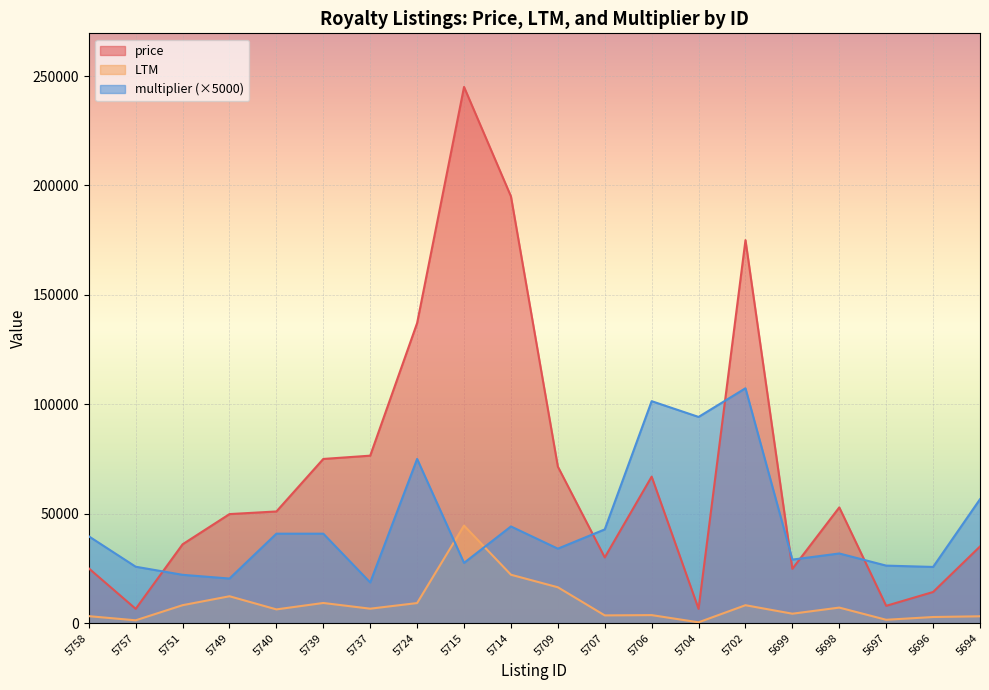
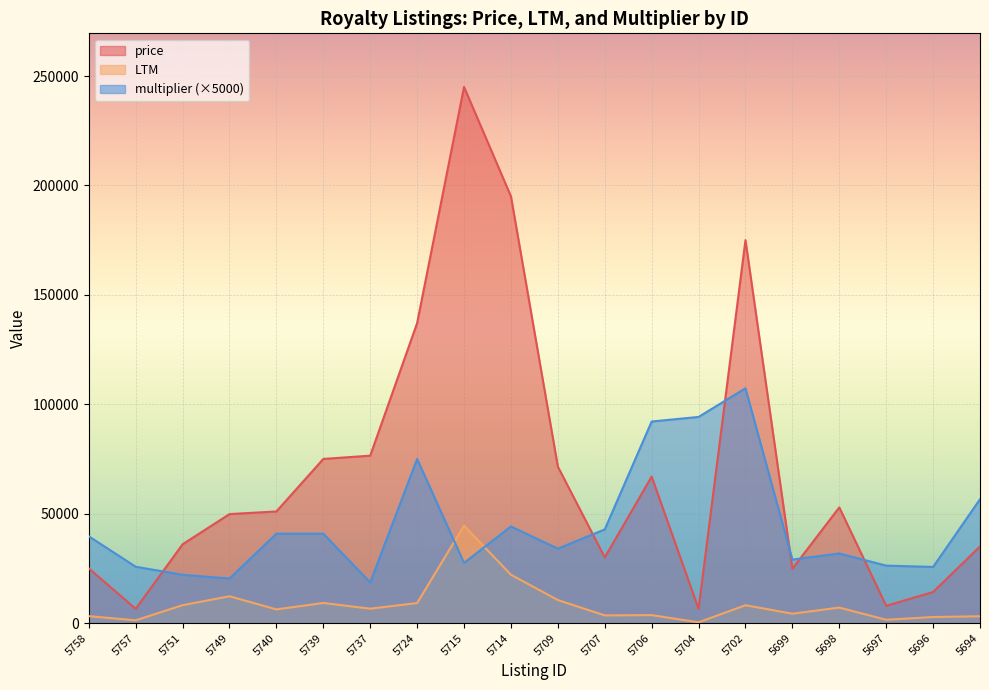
  {
    "price": {
      "5758": 25000,
      "5757": 7000,
      "5751": 36000,
      "5749": 50000,
      "5740": 51000,
      "5739": 75000,
      "5737": 77000,
      "5724": 137000,
      "5715": 245000,
      "5714": 195000,
      "5709": 72000,
      "5707": 30000,
      "5706": 67000,
      "5704": 7000,
      "5702": 175000,
      "5699": 25000,
      "5698": 53000,
      "5697": 8000,
      "5696": 14000,
      "5694": 35000
    },
    "LTM": {
      "5758": 3000,
      "5757": 1000,
      "5751": 8000,
      "5749": 12000,
      "5740": 6000,
      "5739": 9000,
      "5737": 7000,
      "5724": 9000,
      "5715": 45000,
      "5714": 22000,
-     "5709": 16000,
+     "5709": 11000,
      "5707": 4000,
      "5706": 4000,
      "5704": 0,
      "5702": 8000,
      "5699": 4000,
      "5698": 7000,
      "5697": 2000,
      "5696": 3000,
      "5694": 3000
    },
    "multiplier (×5000)": {
      "5758": 40000,
      "5757": 26000,
      "5751": 22000,
      "5749": 20000,
      "5740": 41000,
      "5739": 41000,
      "5737": 19000,
      "5724": 75000,
      "5715": 28000,
      "5714": 44000,
      "5709": 34000,
      "5707": 43000,
-     "5706": 101000,
+     "5706": 92000,
      "5704": 94000,
      "5702": 107000,
      "5699": 29000,
      "5698": 32000,
      "5697": 26000,
      "5696": 26000,
      "5694": 57000
    }
  }
